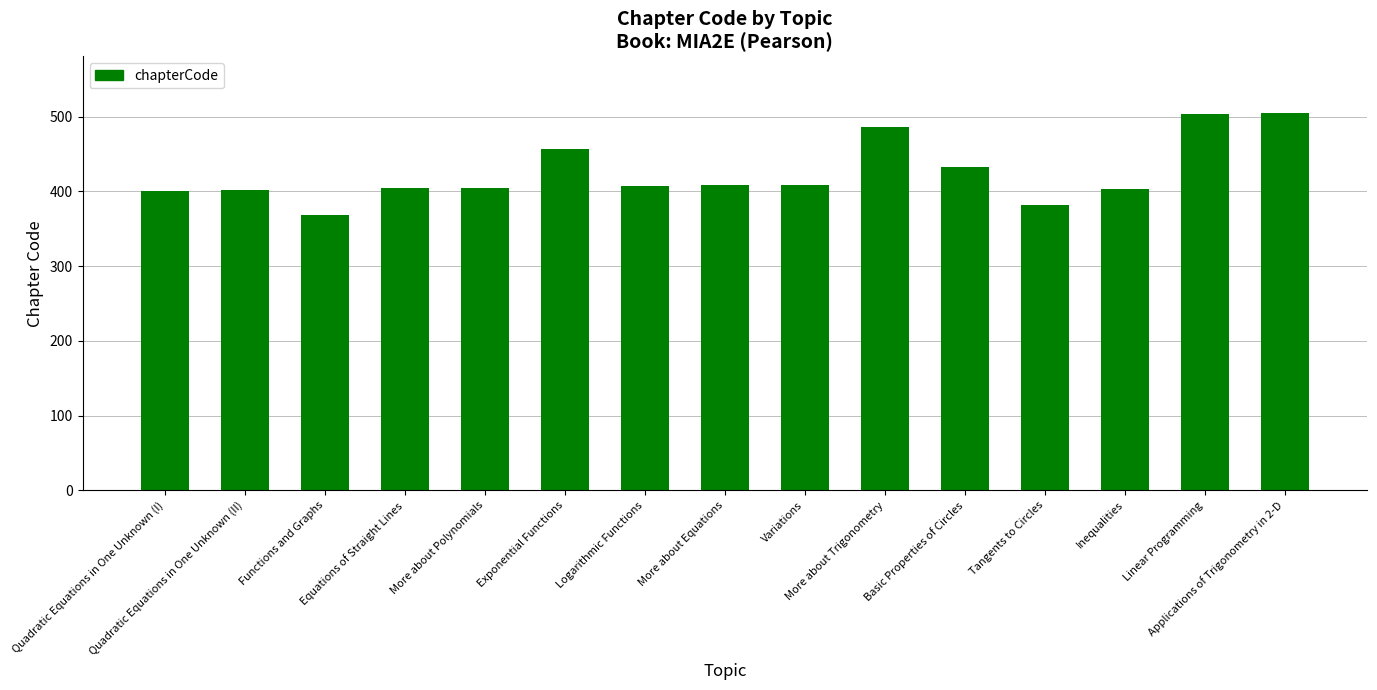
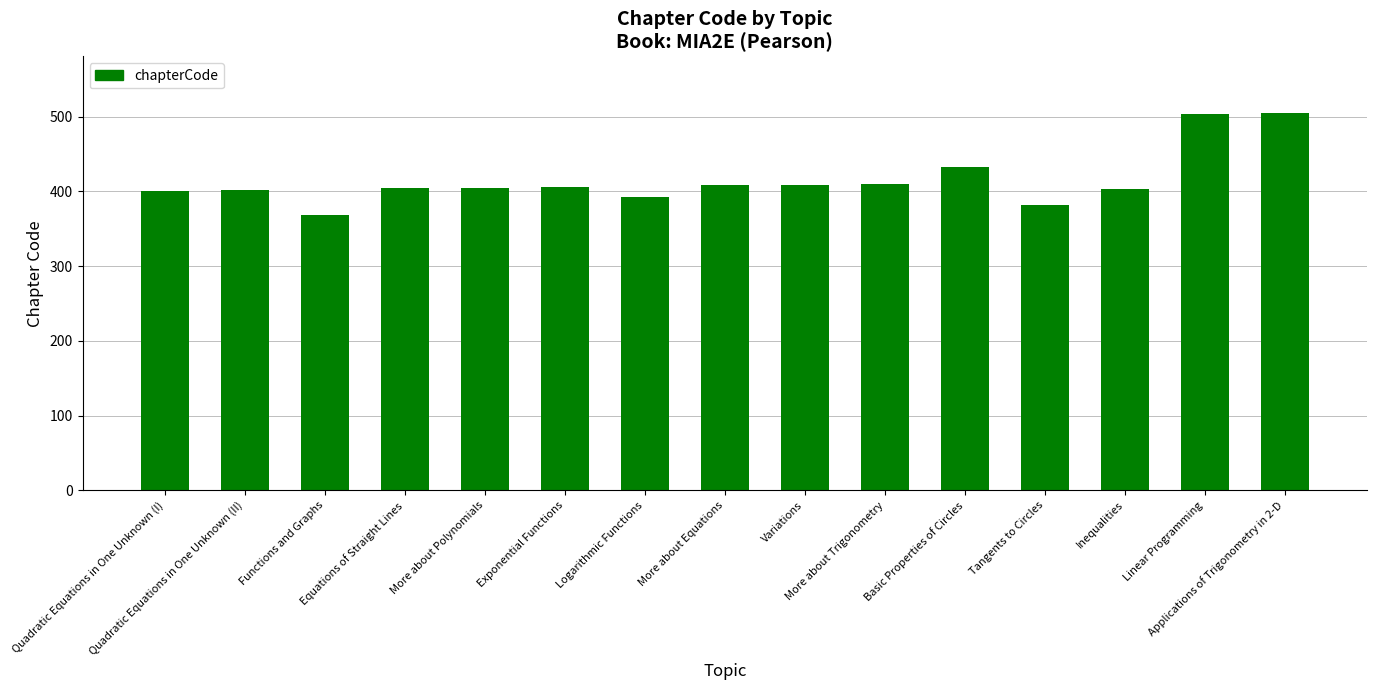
  {
    "Quadratic Equations in One Unknown (I)": 400,
    "Quadratic Equations in One Unknown (II)": 400,
    "Functions and Graphs": 370,
    "Equations of Straight Lines": 400,
    "More about Polynomials": 410,
-   "Exponential Functions": 460,
-   "Logarithmic Functions": 410,
+   "Exponential Functions": 410,
+   "Logarithmic Functions": 390,
    "More about Equations": 410,
    "Variations": 410,
-   "More about Trigonometry": 490,
+   "More about Trigonometry": 410,
    "Basic Properties of Circles": 430,
    "Tangents to Circles": 380,
    "Inequalities": 400,
    "Linear Programming": 500,
    "Applications of Trigonometry in 2-D": 510
  }
